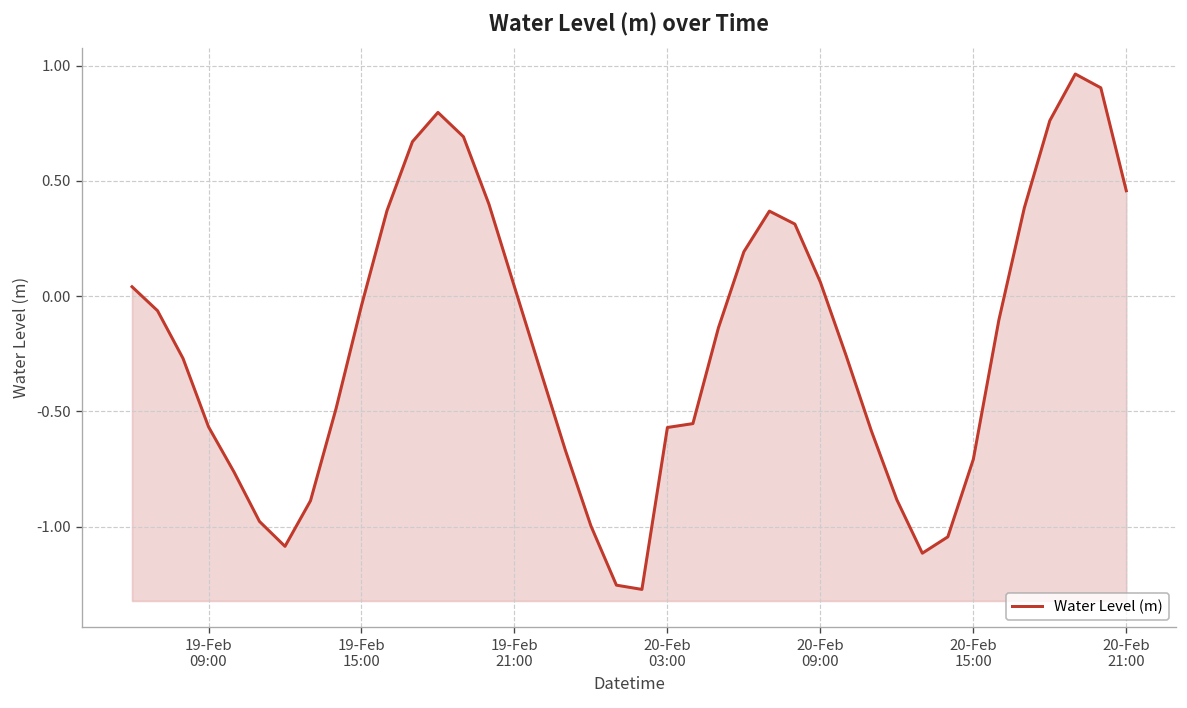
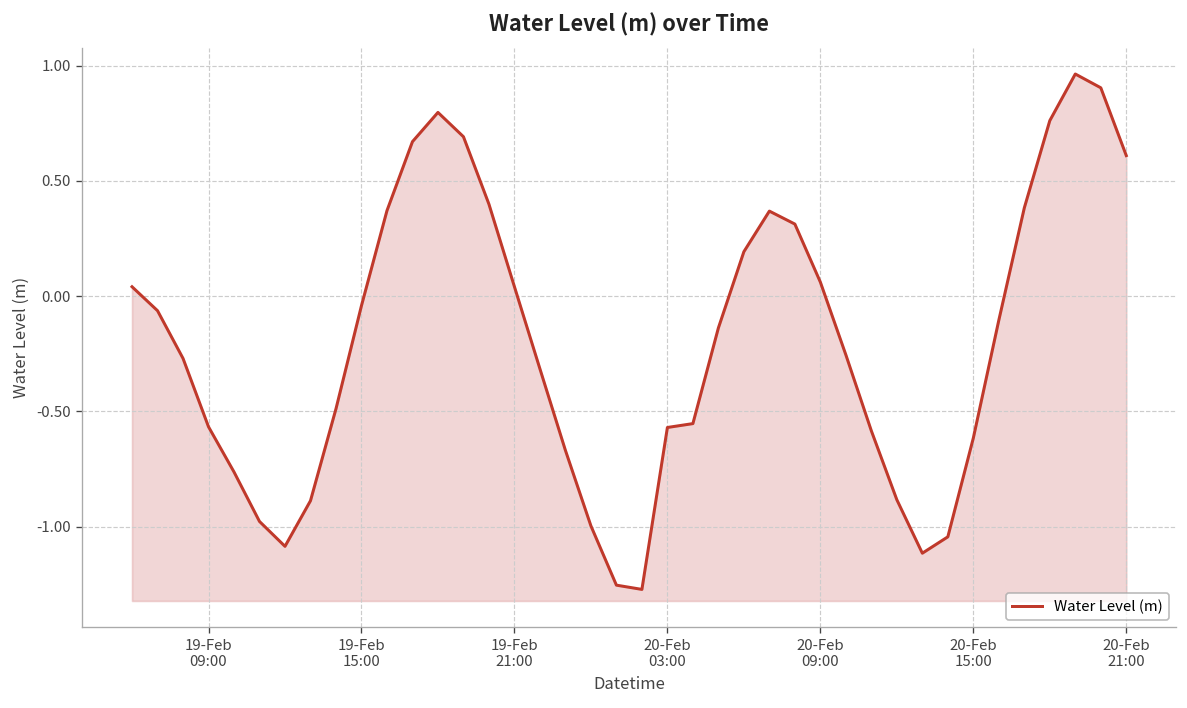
  {
    "19-Feb 09:00": -0.57,
    "19-Feb 15:00": -0.04,
    "19-Feb 21:00": 0.04,
    "20-Feb 03:00": -0.57,
    "20-Feb 09:00": 0.06,
-   "20-Feb 15:00": -0.71,
-   "20-Feb 21:00": 0.46
+   "20-Feb 15:00": -0.62,
+   "20-Feb 21:00": 0.61
  }
